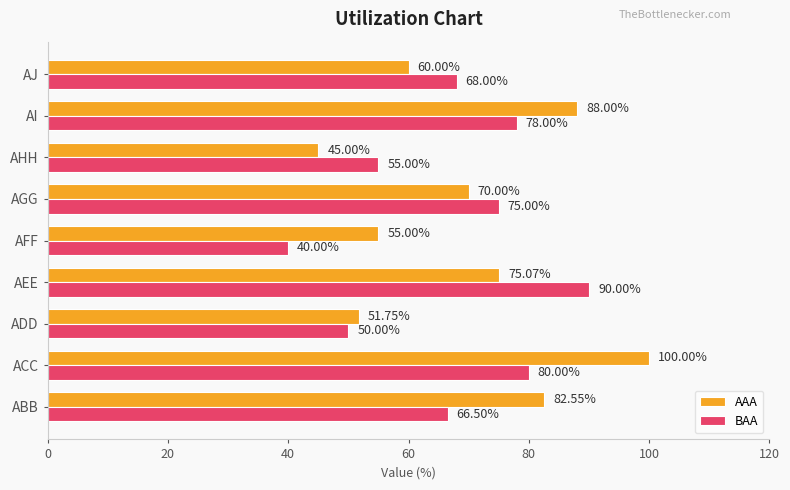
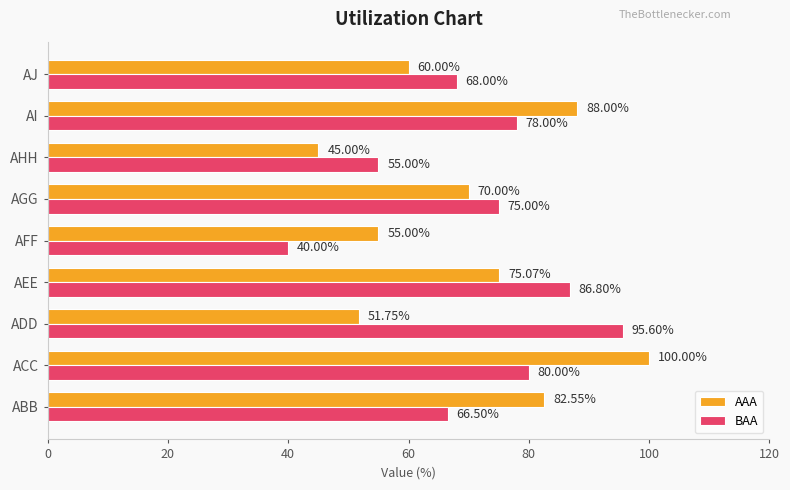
  {
    "AAA": {
      "AJ": "60.00%",
      "AI": "88.00%",
      "AHH": "45.00%",
      "AGG": "70.00%",
      "AFF": "55.00%",
      "AEE": "75.07%",
      "ADD": "51.75%",
      "ACC": "100.00%",
      "ABB": "82.55%"
    },
    "BAA": {
      "AJ": "68.00%",
      "AI": "78.00%",
      "AHH": "55.00%",
      "AGG": "75.00%",
      "AFF": "40.00%",
-     "AEE": "90.00%",
-     "ADD": "50.00%",
+     "AEE": "86.80%",
+     "ADD": "95.60%",
      "ACC": "80.00%",
      "ABB": "66.50%"
    }
  }
